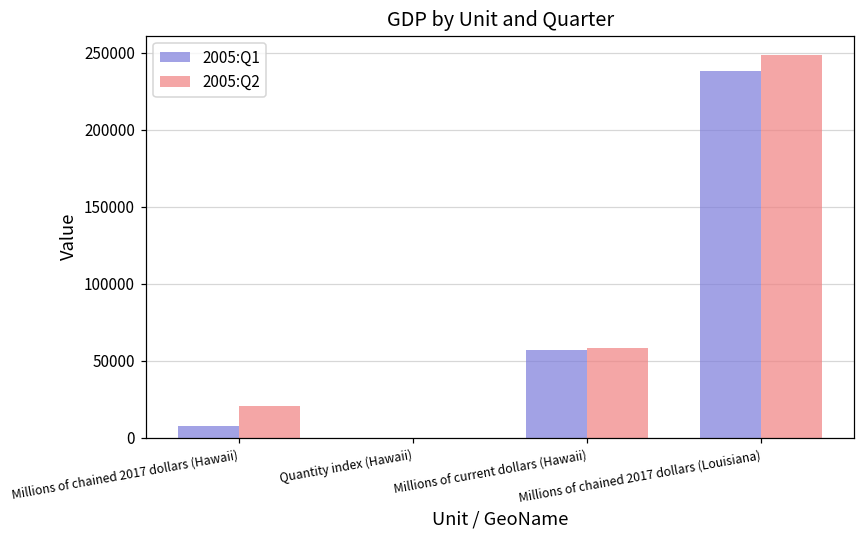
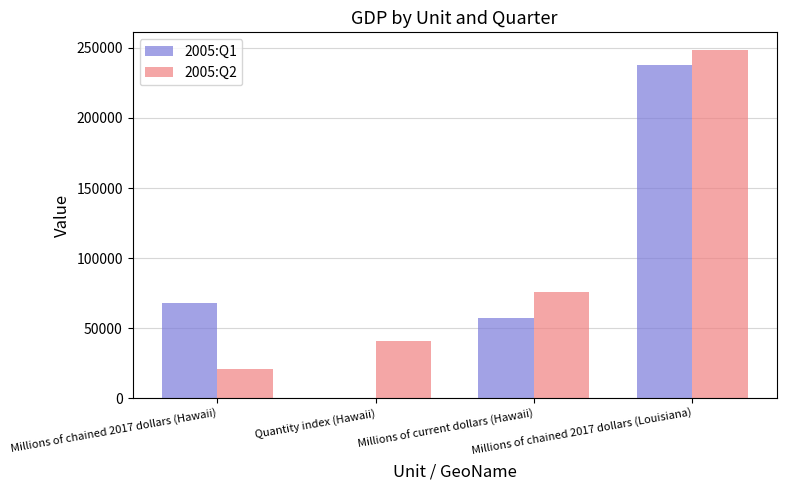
  {
    "2005:Q1": {
-     "Millions of chained 2017 dollars (Hawaii)": 8000,
+     "Millions of chained 2017 dollars (Hawaii)": 68000,
      "Millions of current dollars (Hawaii)": 57000,
      "Millions of chained 2017 dollars (Louisiana)": 238000
    },
    "2005:Q2": {
      "Millions of chained 2017 dollars (Hawaii)": 21000,
-     "Quantity index (Hawaii)": 0,
-     "Millions of current dollars (Hawaii)": 58000,
+     "Quantity index (Hawaii)": 41000,
+     "Millions of current dollars (Hawaii)": 76000,
      "Millions of chained 2017 dollars (Louisiana)": 249000
    }
  }
